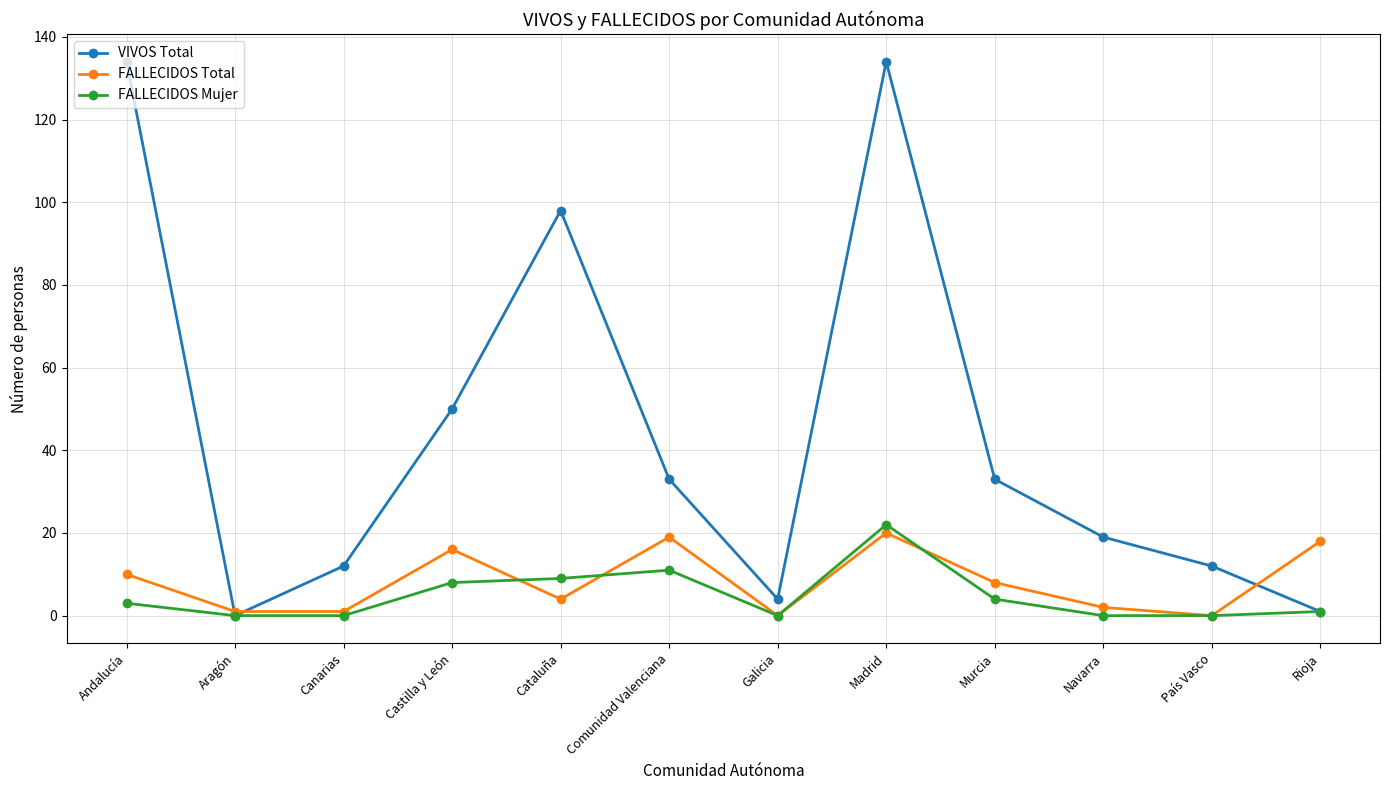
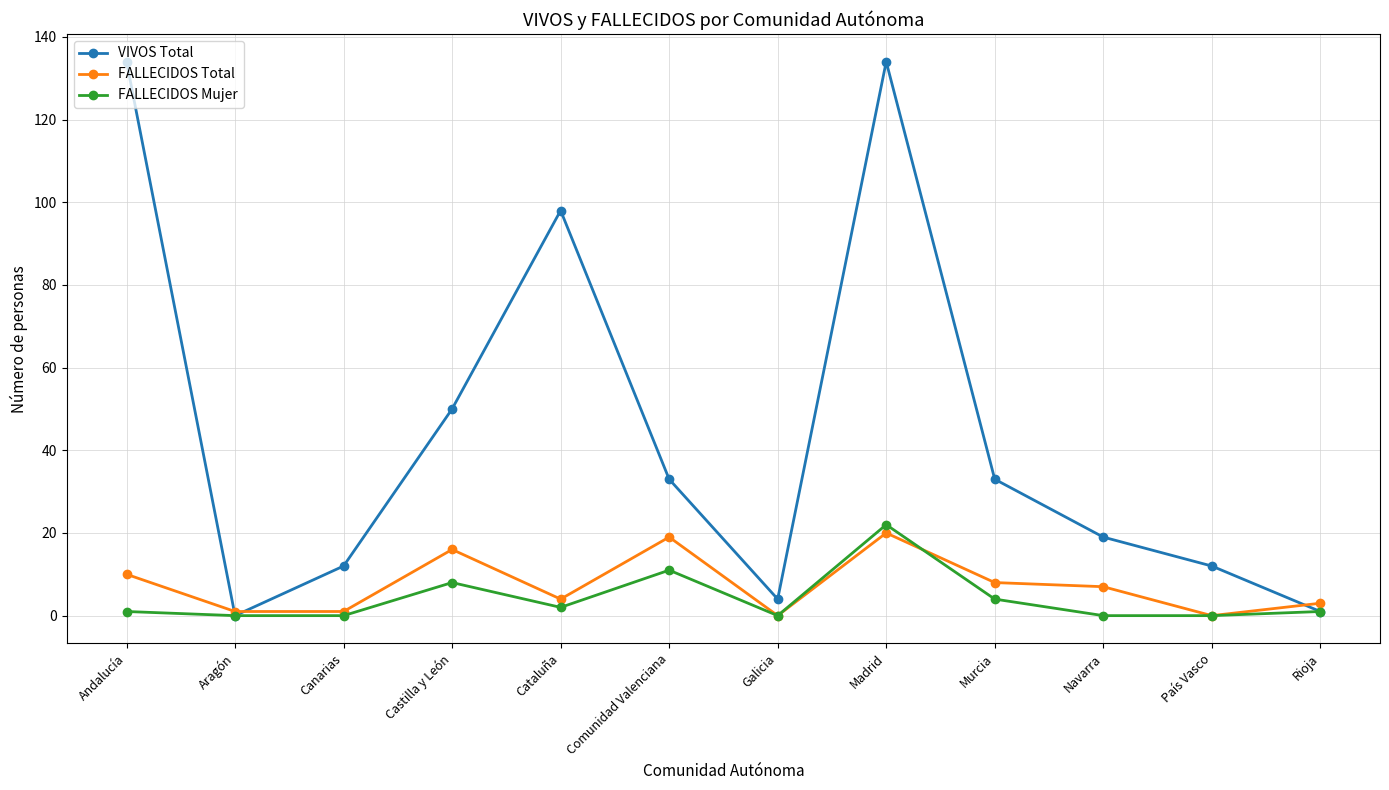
  {
    "VIVOS Total": {
      "Canarias": 12,
      "Castilla y León": 50,
      "Cataluña": 98,
      "Comunidad Valenciana": 33,
      "Galicia": 4,
      "Madrid": 134,
      "Murcia": 33,
      "Navarra": 19,
      "País Vasco": 12
    },
    "FALLECIDOS Total": {
      "Andalucía": 10,
      "Aragón": 1,
      "Canarias": 1,
      "Castilla y León": 16,
      "Cataluña": 4,
      "Comunidad Valenciana": 19,
      "Madrid": 20,
      "Murcia": 8,
-     "Navarra": 2,
-     "Rioja": 18
+     "Navarra": 7,
+     "Rioja": 3
    },
    "FALLECIDOS Mujer": {
-     "Andalucía": 3,
+     "Andalucía": 1,
      "Canarias": 0,
      "Castilla y León": 8,
-     "Cataluña": 9,
+     "Cataluña": 2,
      "Comunidad Valenciana": 11,
      "Madrid": 22,
      "Murcia": 4,
      "Navarra": 0
    }
  }
